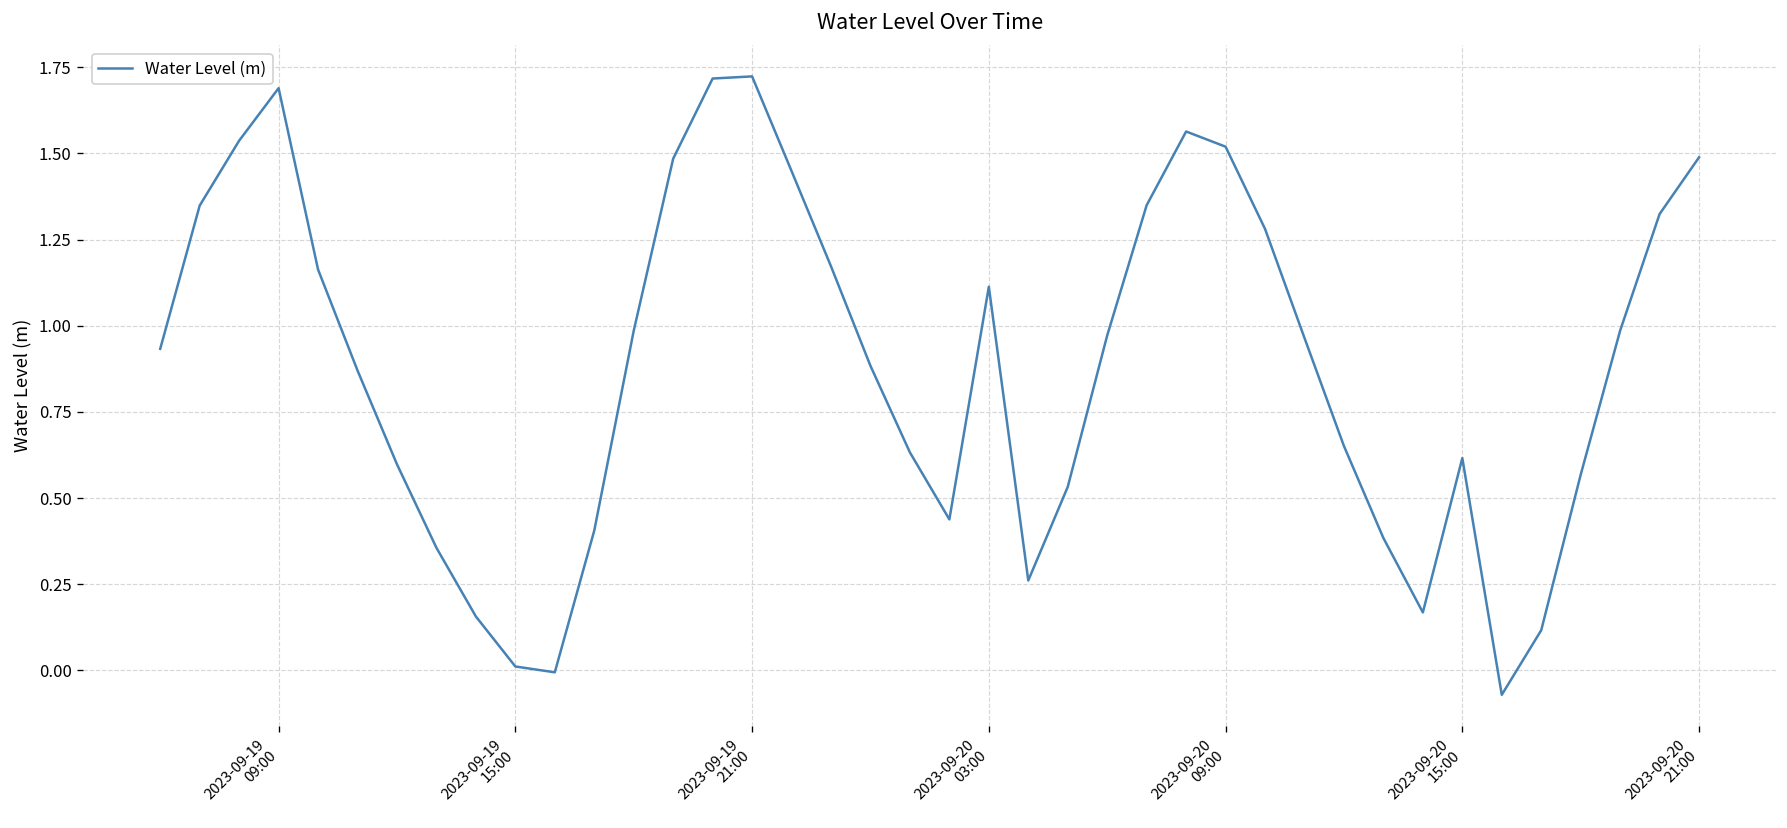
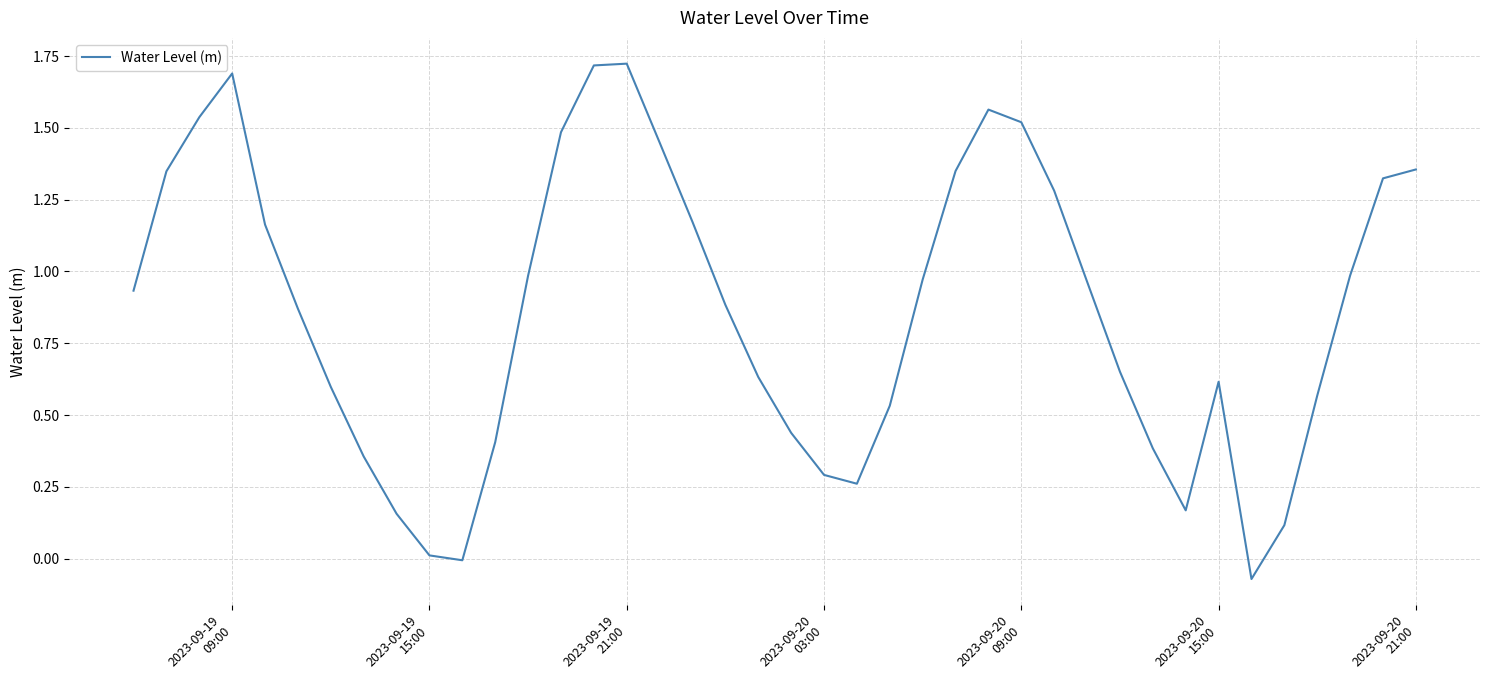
  {
    "2023-09-19 09:00": 1.69,
    "2023-09-19 15:00": 0.01,
    "2023-09-19 21:00": 1.72,
-   "2023-09-20 03:00": 1.11,
+   "2023-09-20 03:00": 0.29,
    "2023-09-20 09:00": 1.52,
    "2023-09-20 15:00": 0.62,
-   "2023-09-20 21:00": 1.49
+   "2023-09-20 21:00": 1.36
  }
